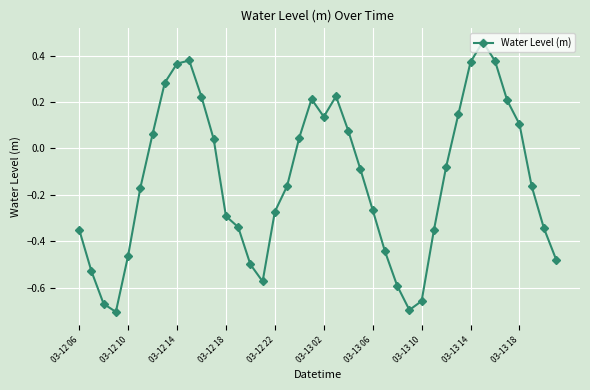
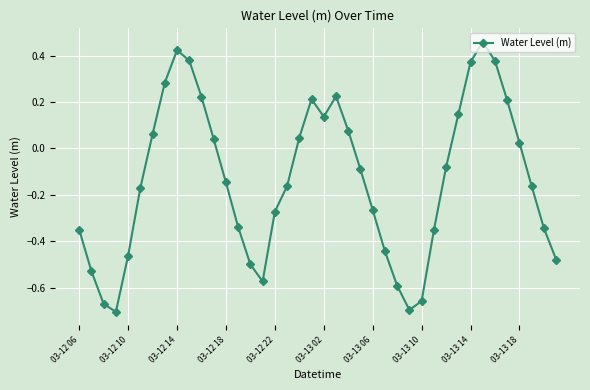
  {
    "03-12 06": -0.35,
    "03-12 10": -0.46,
-   "03-12 14": 0.37,
-   "03-12 18": -0.29,
+   "03-12 14": 0.42,
+   "03-12 18": -0.15,
    "03-12 22": -0.27,
    "03-13 02": 0.14,
    "03-13 06": -0.26,
    "03-13 10": -0.66,
    "03-13 14": 0.37,
-   "03-13 18": 0.10
+   "03-13 18": 0.02
  }
